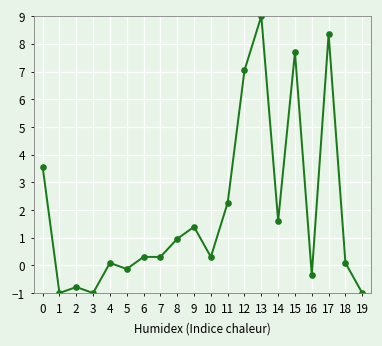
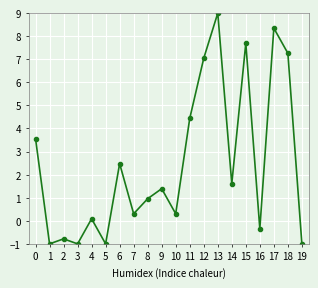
  {
    "0": 3.6,
    "1": -1.0,
    "2": -0.8,
    "3": -1.0,
    "4": 0.1,
-   "5": -0.1,
-   "6": 0.3,
+   "5": -1.0,
+   "6": 2.5,
    "7": 0.3,
    "8": 1.0,
    "9": 1.4,
    "10": 0.3,
-   "11": 2.3,
+   "11": 4.4,
    "12": 7.0,
    "13": 9.0,
    "14": 1.6,
    "15": 7.7,
    "16": -0.3,
    "17": 8.3,
-   "18": 0.1,
+   "18": 7.3,
    "19": -1.0
  }
